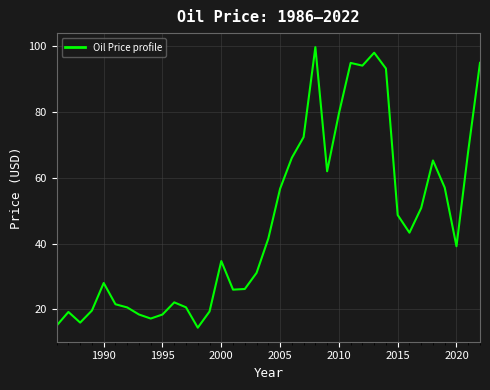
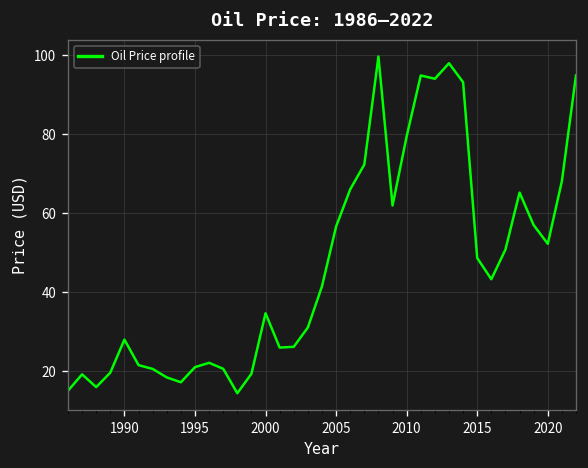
  {
    "1990": 28,
-   "1995": 18,
+   "1995": 21,
    "2000": 35,
    "2005": 57,
    "2010": 79,
    "2015": 49,
-   "2020": 39
+   "2020": 52
  }
